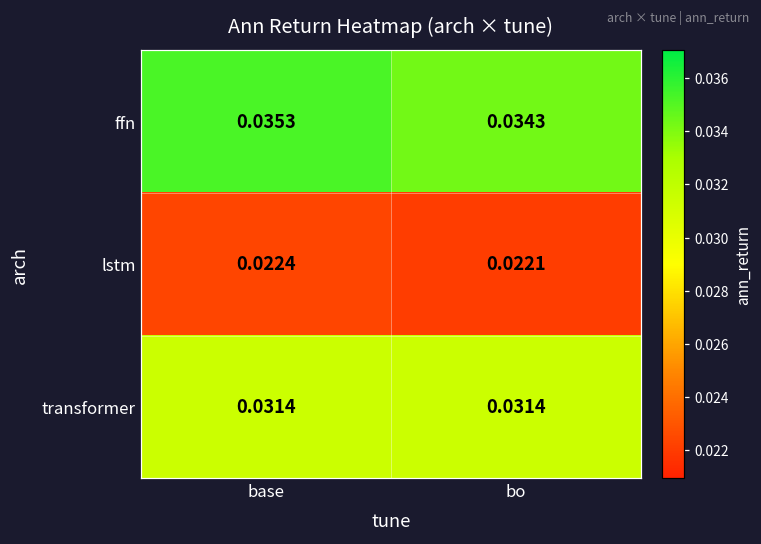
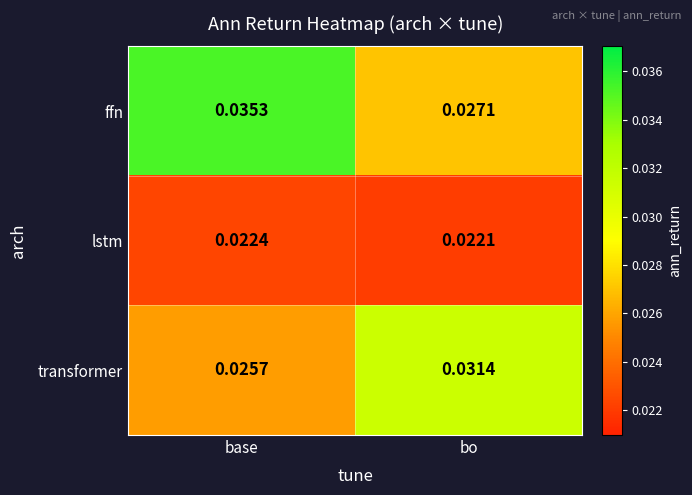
  {
    "ffn": {
      "base": 0.0353,
-     "bo": 0.0343
+     "bo": 0.0271
    },
    "lstm": {
      "base": 0.0224,
      "bo": 0.0221
    },
    "transformer": {
-     "base": 0.0314,
+     "base": 0.0257,
      "bo": 0.0314
    }
  }
